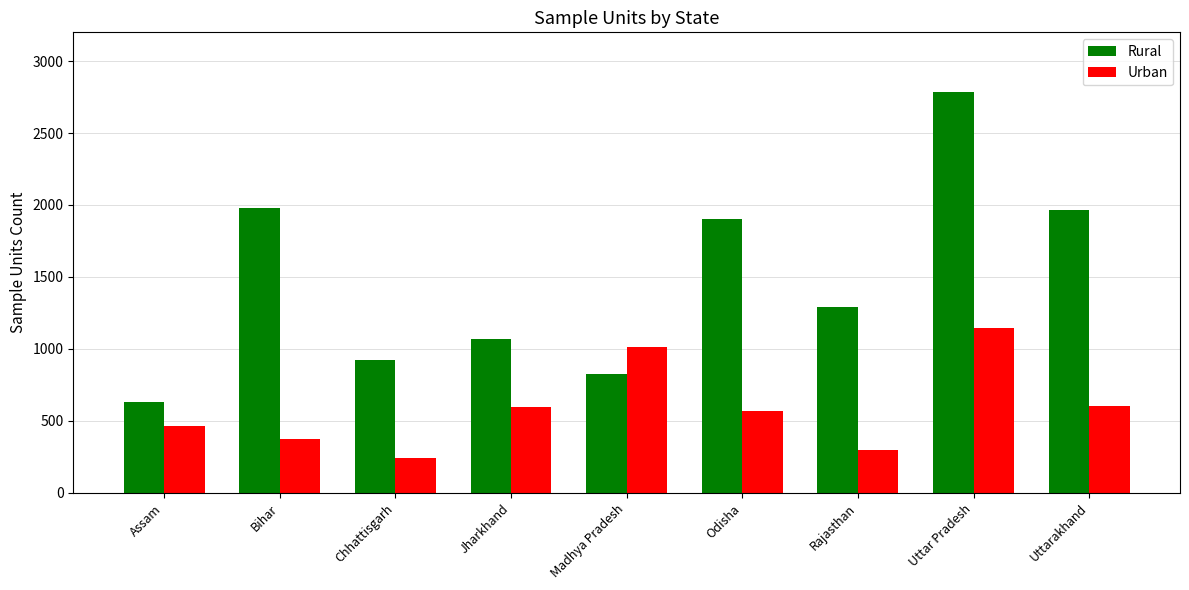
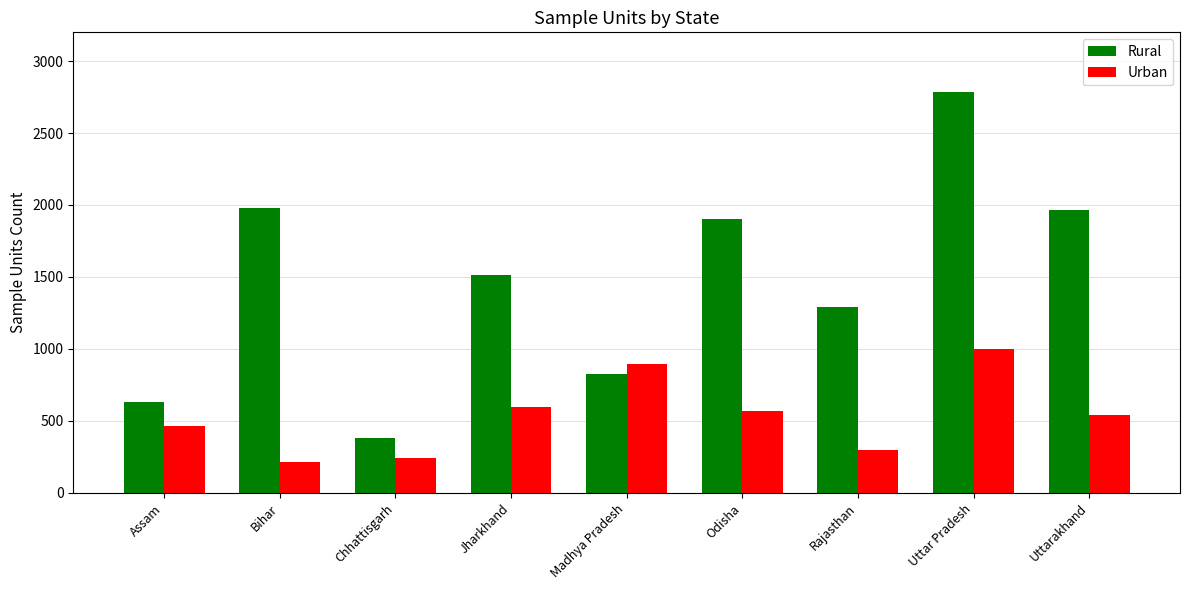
  {
    "Rural": {
      "Assam": 640,
      "Bihar": 1980,
-     "Chhattisgarh": 930,
-     "Jharkhand": 1070,
+     "Chhattisgarh": 380,
+     "Jharkhand": 1510,
      "Madhya Pradesh": 830,
      "Odisha": 1900,
      "Rajasthan": 1290,
      "Uttar Pradesh": 2780,
      "Uttarakhand": 1960
    },
    "Urban": {
      "Assam": 470,
-     "Bihar": 380,
+     "Bihar": 220,
      "Chhattisgarh": 240,
      "Jharkhand": 600,
-     "Madhya Pradesh": 1010,
+     "Madhya Pradesh": 900,
      "Odisha": 570,
      "Rajasthan": 300,
-     "Uttar Pradesh": 1150,
-     "Uttarakhand": 600
+     "Uttar Pradesh": 1000,
+     "Uttarakhand": 540
    }
  }
